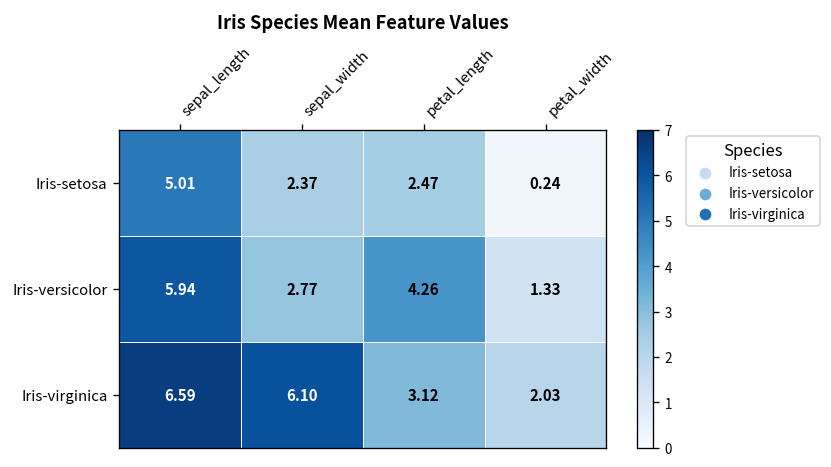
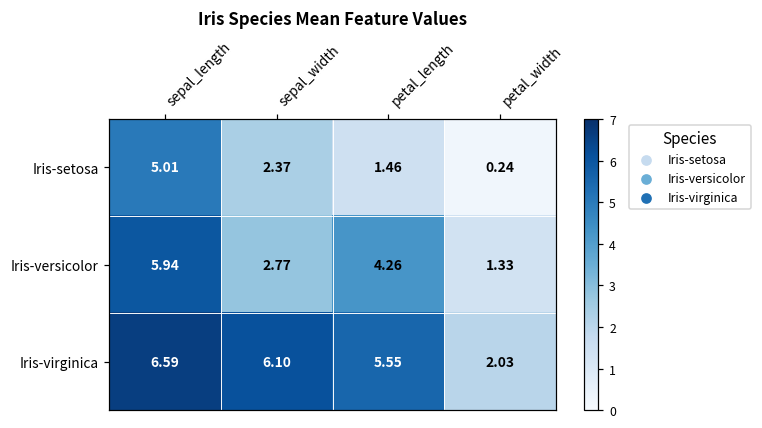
  {
    "Iris-setosa": {
      "sepal_length": 5.01,
      "sepal_width": 2.37,
-     "petal_length": 2.47,
+     "petal_length": 1.46,
      "petal_width": 0.24
    },
    "Iris-versicolor": {
      "sepal_length": 5.94,
      "sepal_width": 2.77,
      "petal_length": 4.26,
      "petal_width": 1.33
    },
    "Iris-virginica": {
      "sepal_length": 6.59,
      "sepal_width": 6.10,
-     "petal_length": 3.12,
+     "petal_length": 5.55,
      "petal_width": 2.03
    }
  }
